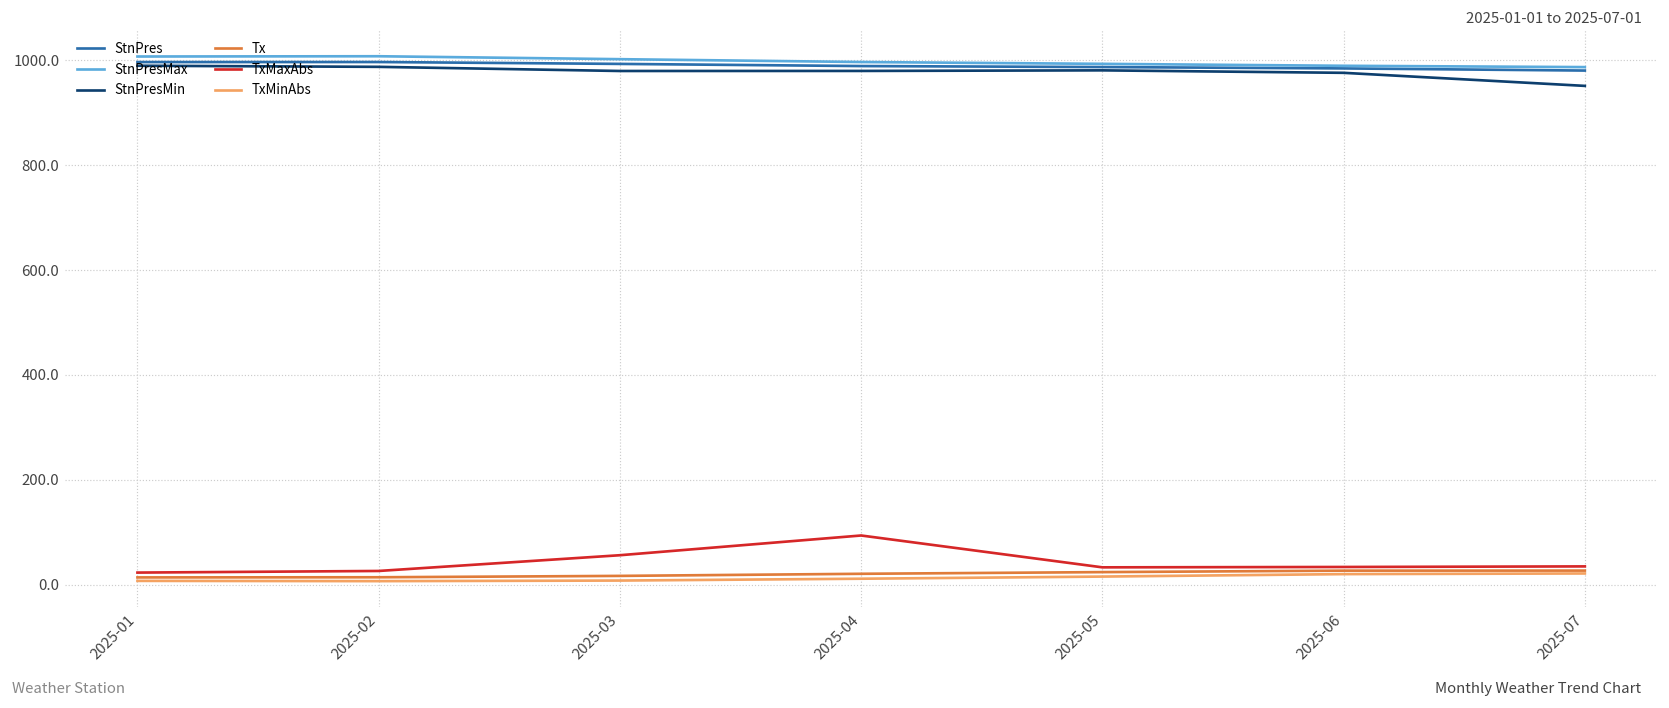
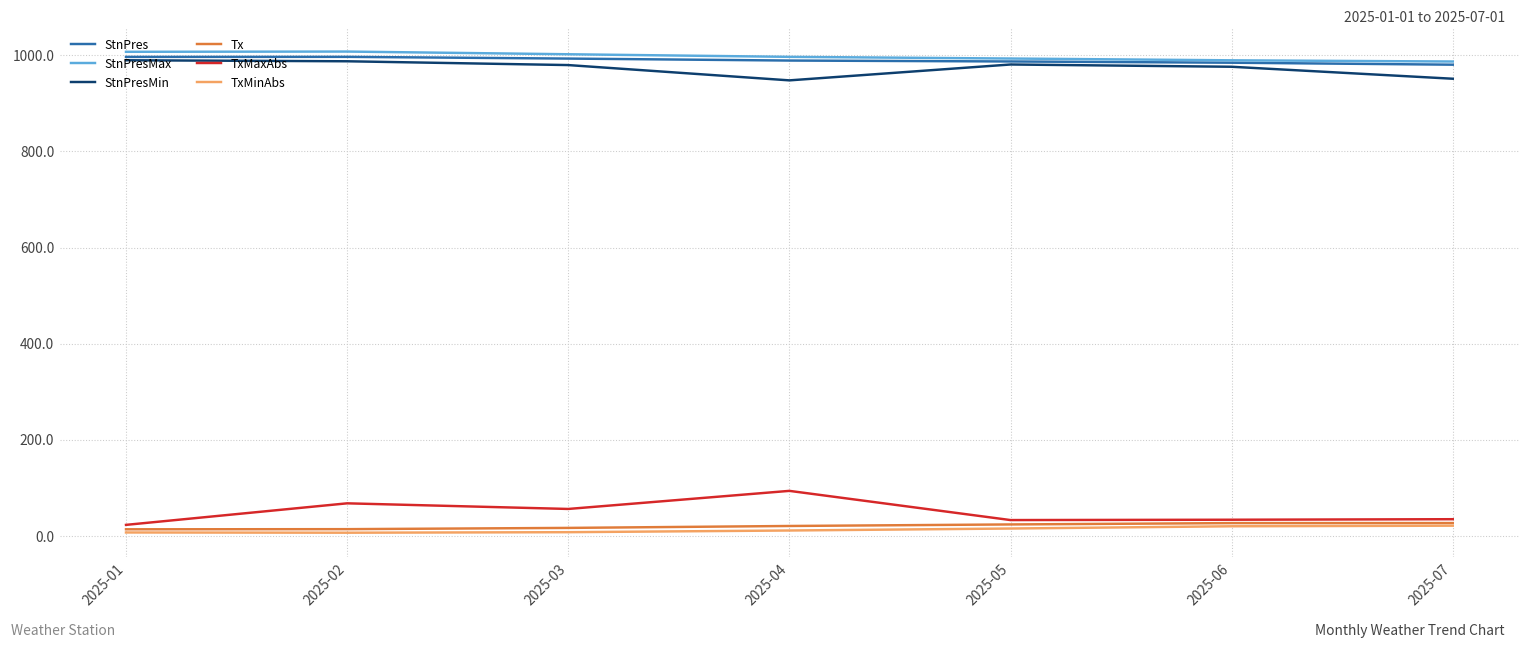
  {
    "StnPres": {
      "2025-01": 1000,
      "2025-02": 1000,
      "2025-03": 990,
      "2025-04": 990,
      "2025-05": 990,
      "2025-07": 980
    },
    "StnPresMax": {
      "2025-01": 1010,
      "2025-02": 1010,
      "2025-03": 1000,
      "2025-04": 1000,
      "2025-05": 990,
      "2025-07": 990
    },
    "StnPresMin": {
      "2025-01": 990,
      "2025-02": 990,
      "2025-03": 980,
-     "2025-04": 980,
+     "2025-04": 950,
      "2025-05": 980,
      "2025-06": 980,
      "2025-07": 950
    },
    "TxMaxAbs": {
      "2025-01": 20,
-     "2025-02": 30,
+     "2025-02": 70,
      "2025-03": 60,
      "2025-04": 90,
      "2025-05": 30,
      "2025-06": 30,
      "2025-07": 40
    }
  }
